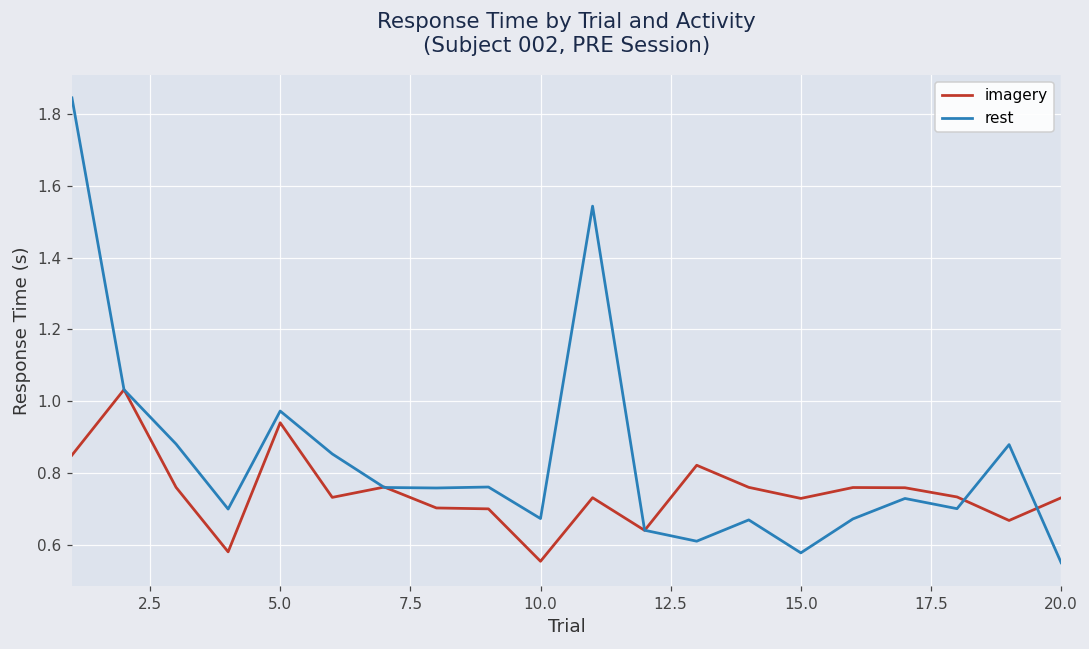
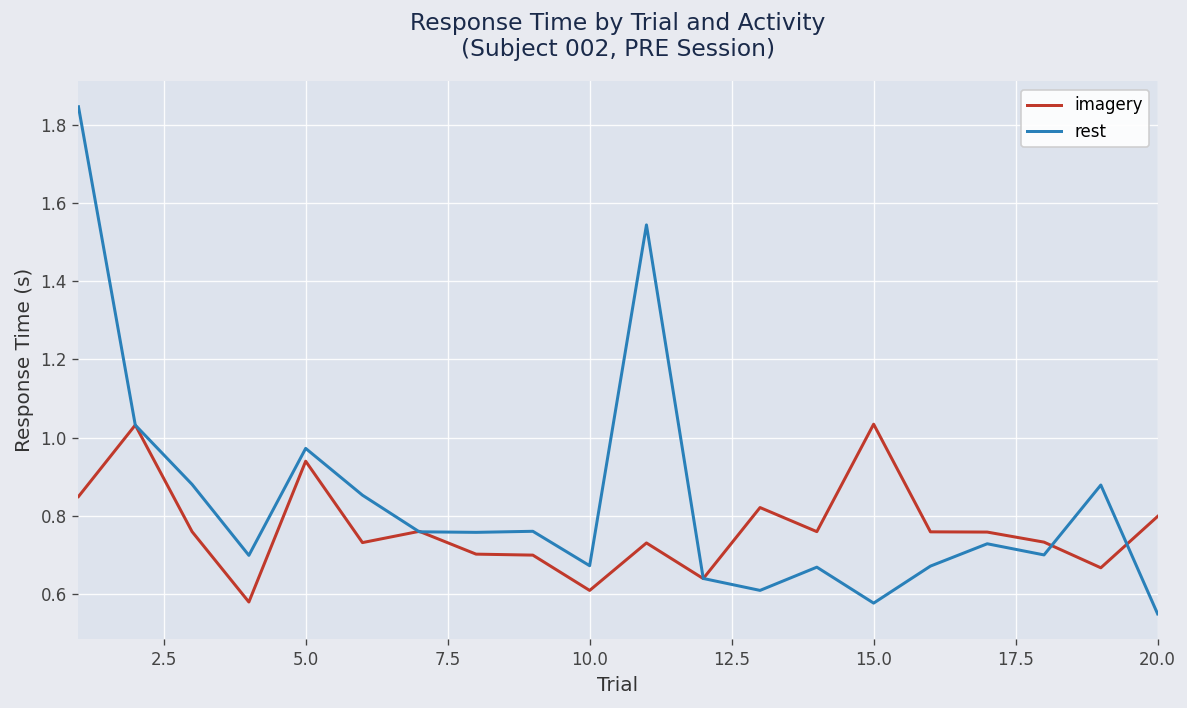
  {
    "imagery": {
      "5.0": 0.94,
-     "10.0": 0.55,
-     "15.0": 0.73,
-     "20.0": 0.73
+     "10.0": 0.61,
+     "15.0": 1.03,
+     "20.0": 0.80
    },
    "rest": {
      "5.0": 0.97,
      "10.0": 0.67,
      "15.0": 0.58,
      "20.0": 0.55
    }
  }
